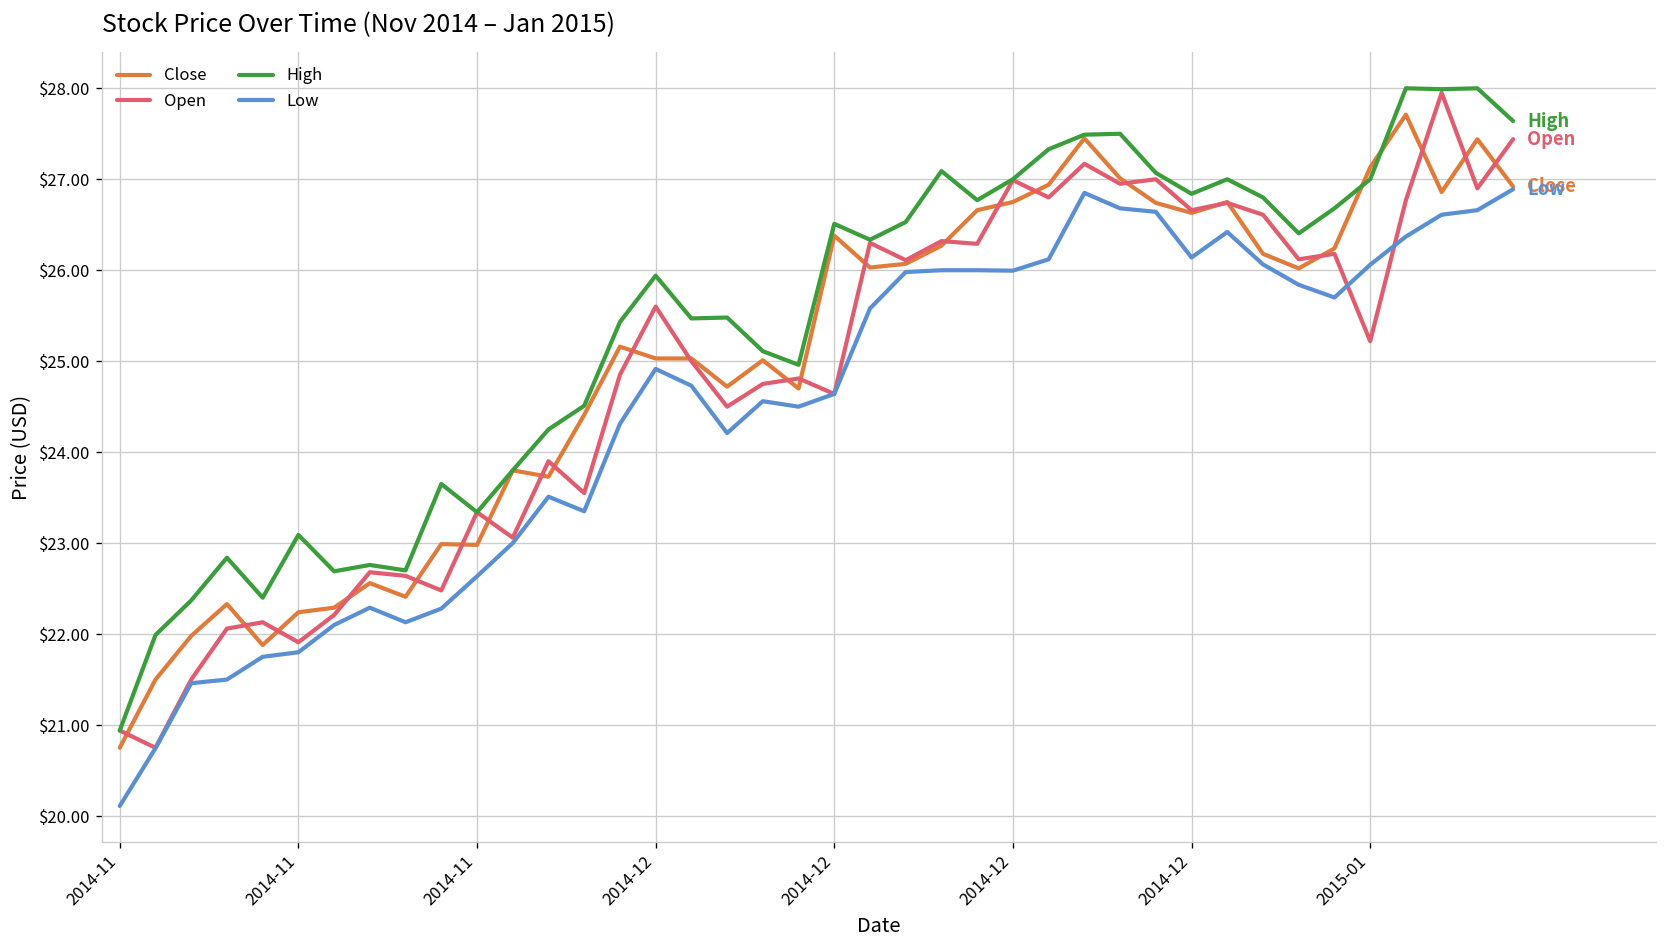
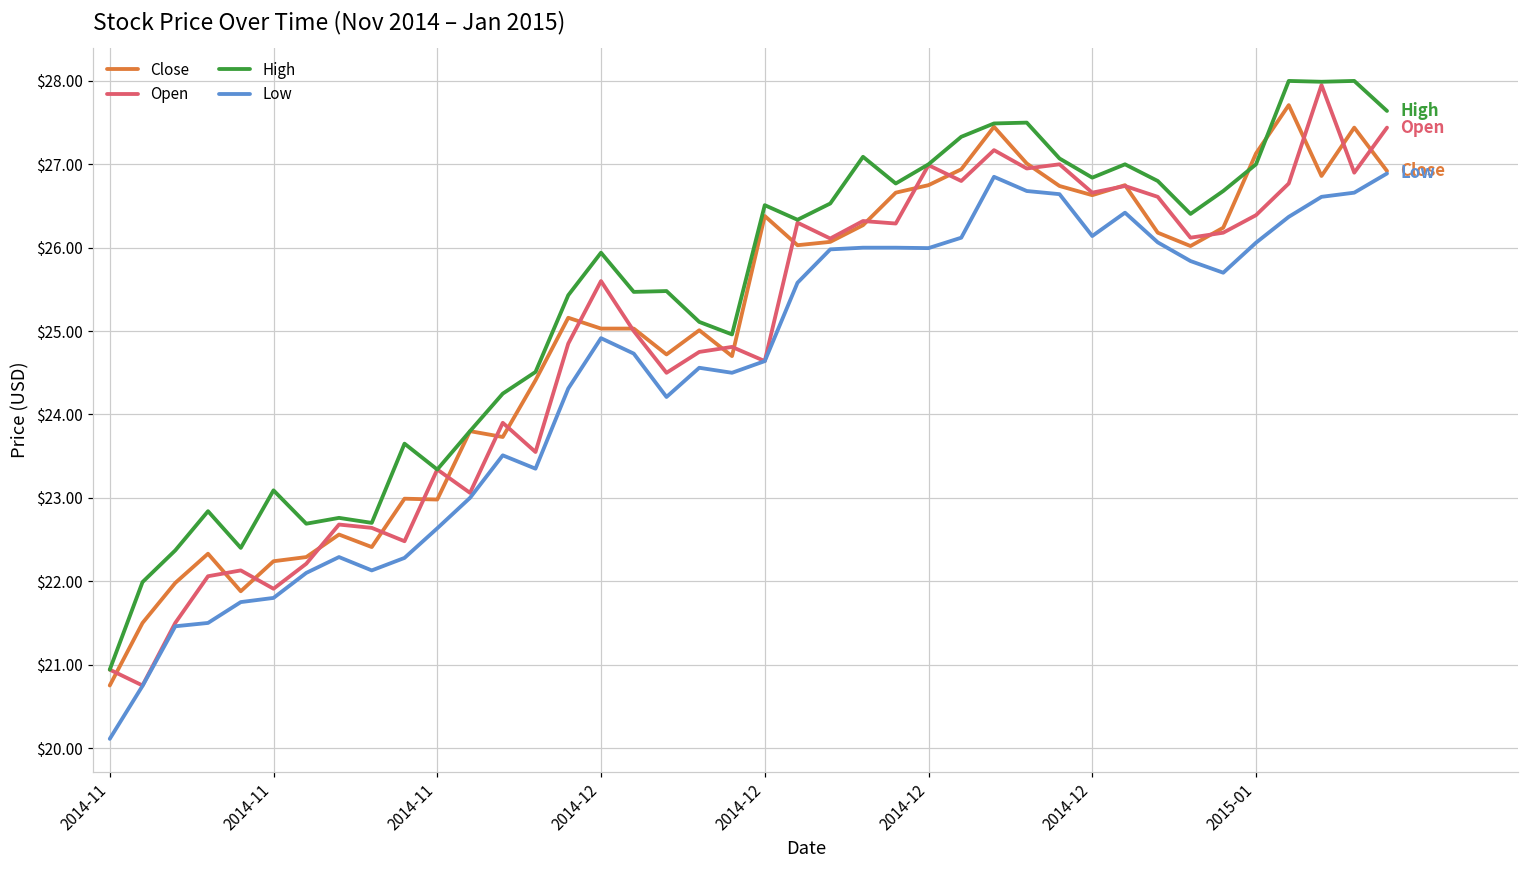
  {
    "Close": {
      "2015-01": "$27.1"
    },
    "Open": {
-     "2015-01": "$25.2"
+     "2015-01": "$26.4"
    },
    "High": {
      "2015-01": "$27.0"
    },
    "Low": {
      "2015-01": "$26.1"
    }
  }
